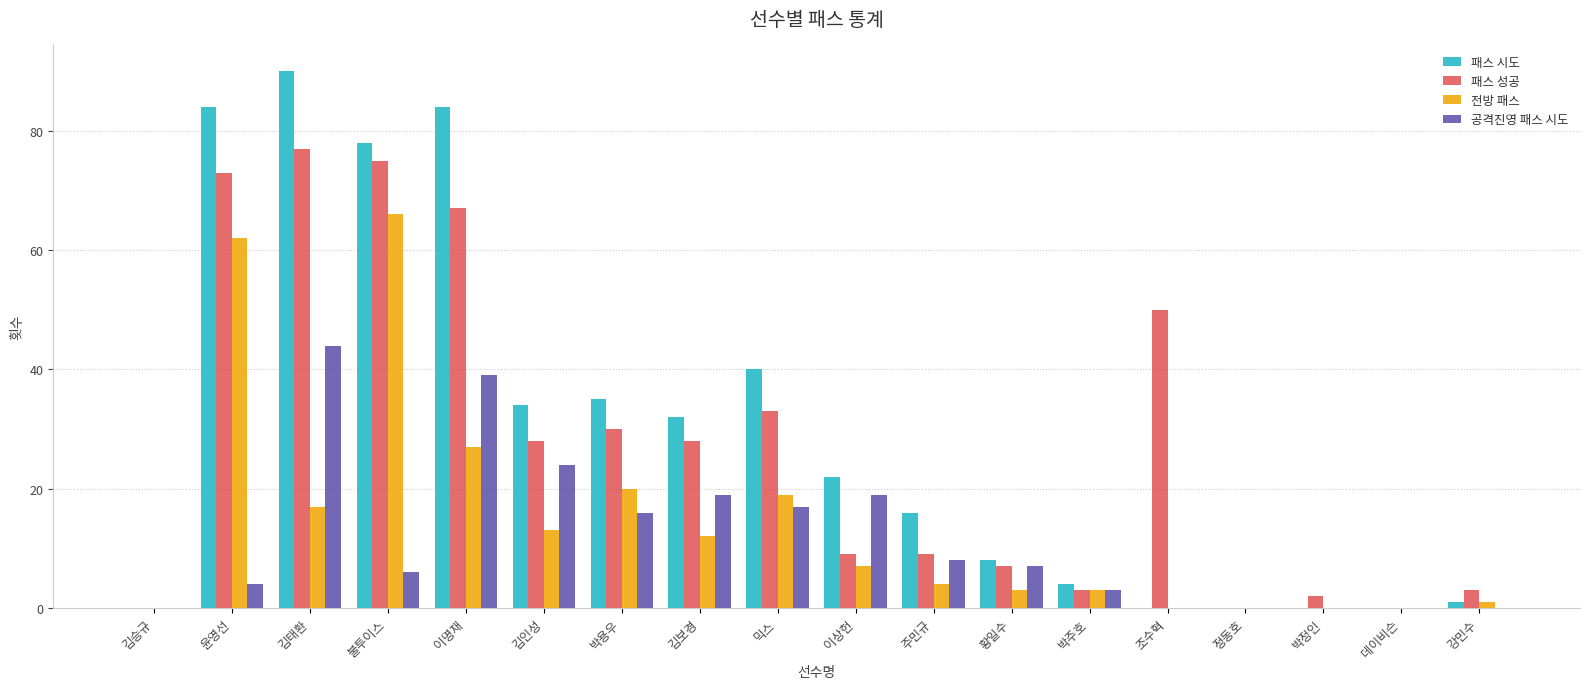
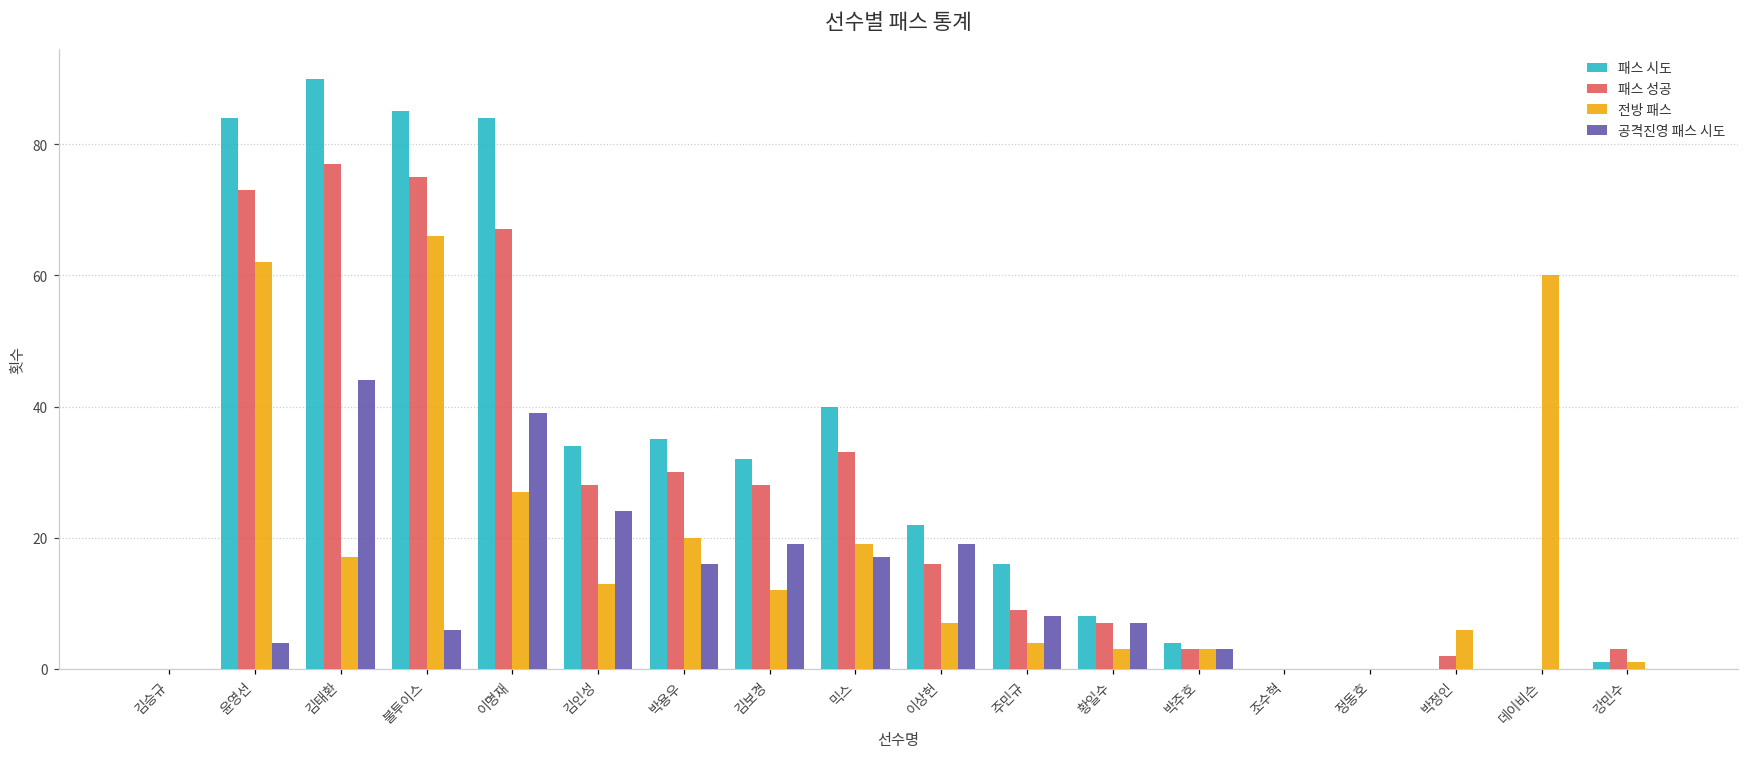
  {
    "패스 시도": {
      "김승규": 0,
      "윤영선": 84,
      "김태환": 90,
-     "불투이스": 78,
+     "불투이스": 85,
      "이명재": 84,
      "김인성": 34,
      "박용우": 35,
      "김보경": 32,
      "믹스": 40,
      "이상헌": 22,
      "주민규": 16,
      "황일수": 8,
      "박주호": 4,
      "조수혁": 0,
      "정동호": 0,
      "박정인": 0,
      "데이비슨": 0,
      "강민수": 1
    },
    "패스 성공": {
      "김승규": 0,
      "윤영선": 73,
      "김태환": 77,
      "불투이스": 75,
      "이명재": 67,
      "김인성": 28,
      "박용우": 30,
      "김보경": 28,
      "믹스": 33,
-     "이상헌": 9,
+     "이상헌": 16,
      "주민규": 9,
      "황일수": 7,
      "박주호": 3,
-     "조수혁": 50,
+     "조수혁": 0,
      "정동호": 0,
      "박정인": 2,
      "데이비슨": 0,
      "강민수": 3
    },
    "전방 패스": {
      "김승규": 0,
      "윤영선": 62,
      "김태환": 17,
      "불투이스": 66,
      "이명재": 27,
      "김인성": 13,
      "박용우": 20,
      "김보경": 12,
      "믹스": 19,
      "이상헌": 7,
      "주민규": 4,
      "황일수": 3,
      "박주호": 3,
      "조수혁": 0,
      "정동호": 0,
-     "박정인": 0,
-     "데이비슨": 0,
+     "박정인": 6,
+     "데이비슨": 60,
      "강민수": 1
    },
    "공격진영 패스 시도": {
      "김승규": 0,
      "윤영선": 4,
      "김태환": 44,
      "불투이스": 6,
      "이명재": 39,
      "김인성": 24,
      "박용우": 16,
      "김보경": 19,
      "믹스": 17,
      "이상헌": 19,
      "주민규": 8,
      "황일수": 7,
      "박주호": 3,
      "조수혁": 0,
      "정동호": 0,
      "박정인": 0,
      "데이비슨": 0,
      "강민수": 0
    }
  }
